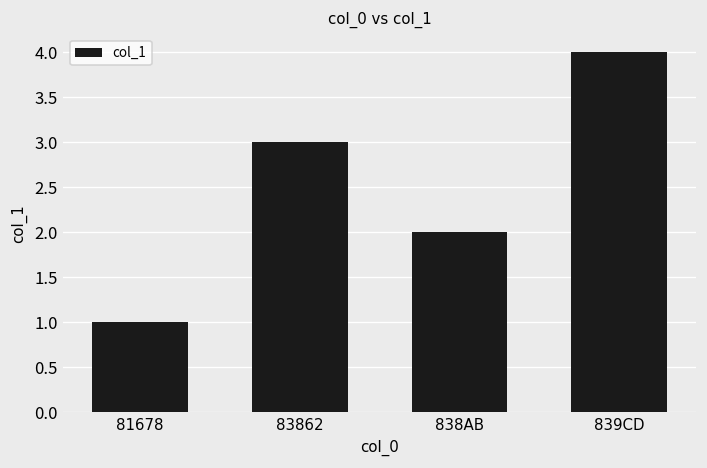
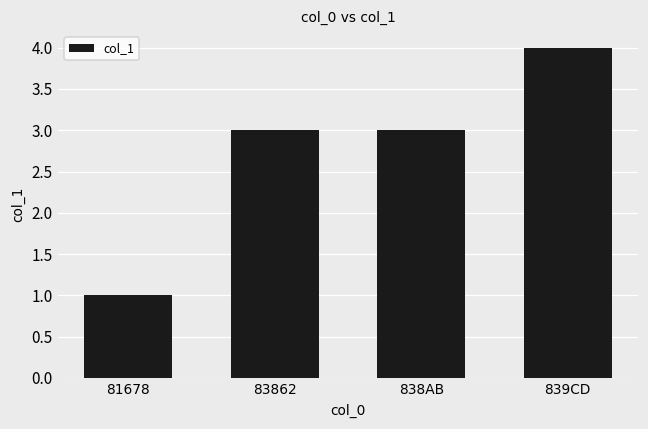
  {
    "81678": 1,
    "83862": 3,
-   "838AB": 2,
+   "838AB": 3,
    "839CD": 4
  }
